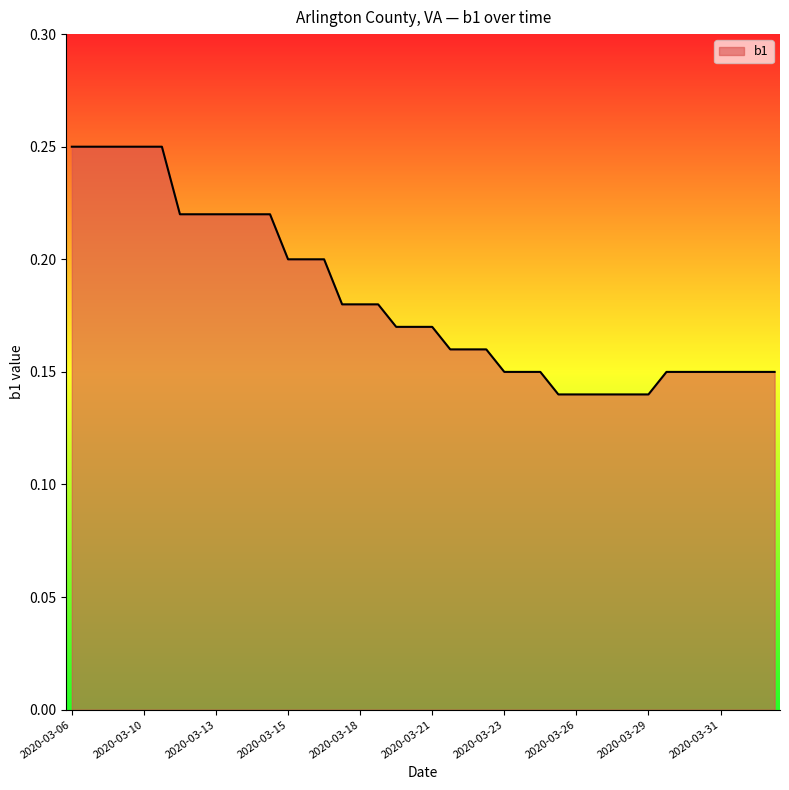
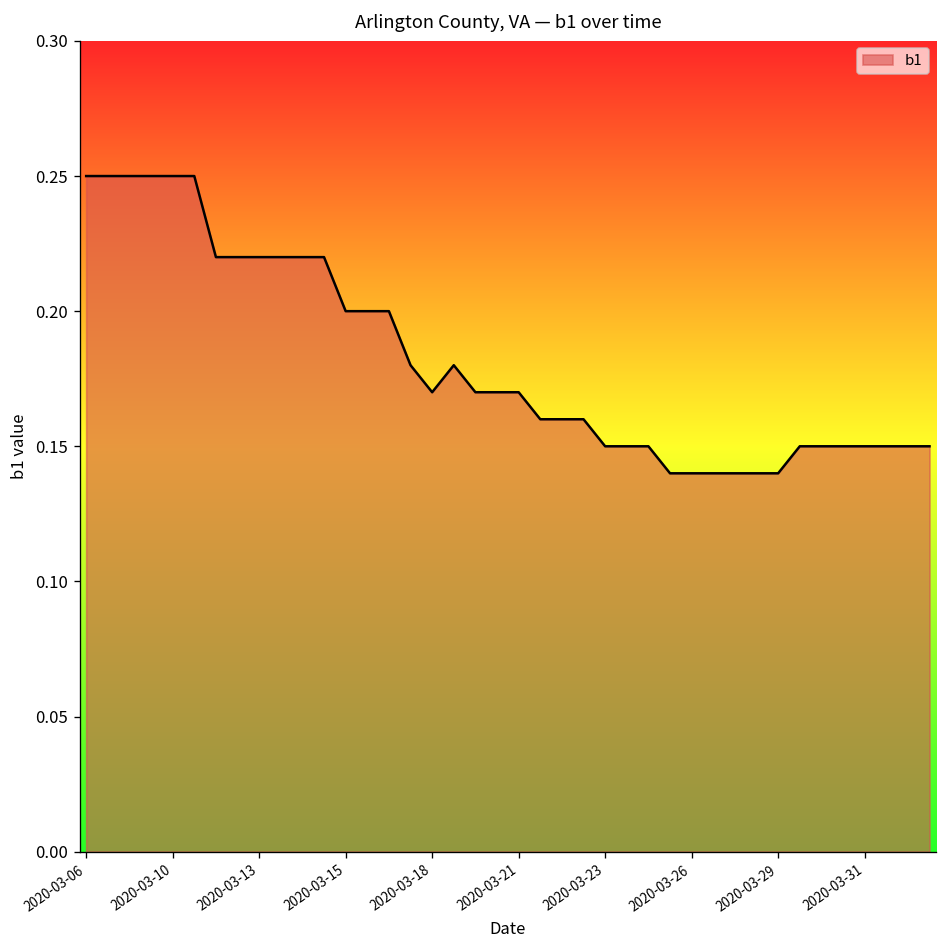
  {
    "2020-03-06": 0.25,
    "2020-03-10": 0.25,
-   "2020-03-18": 0.18,
+   "2020-03-18": 0.17,
    "2020-03-26": 0.14
  }
